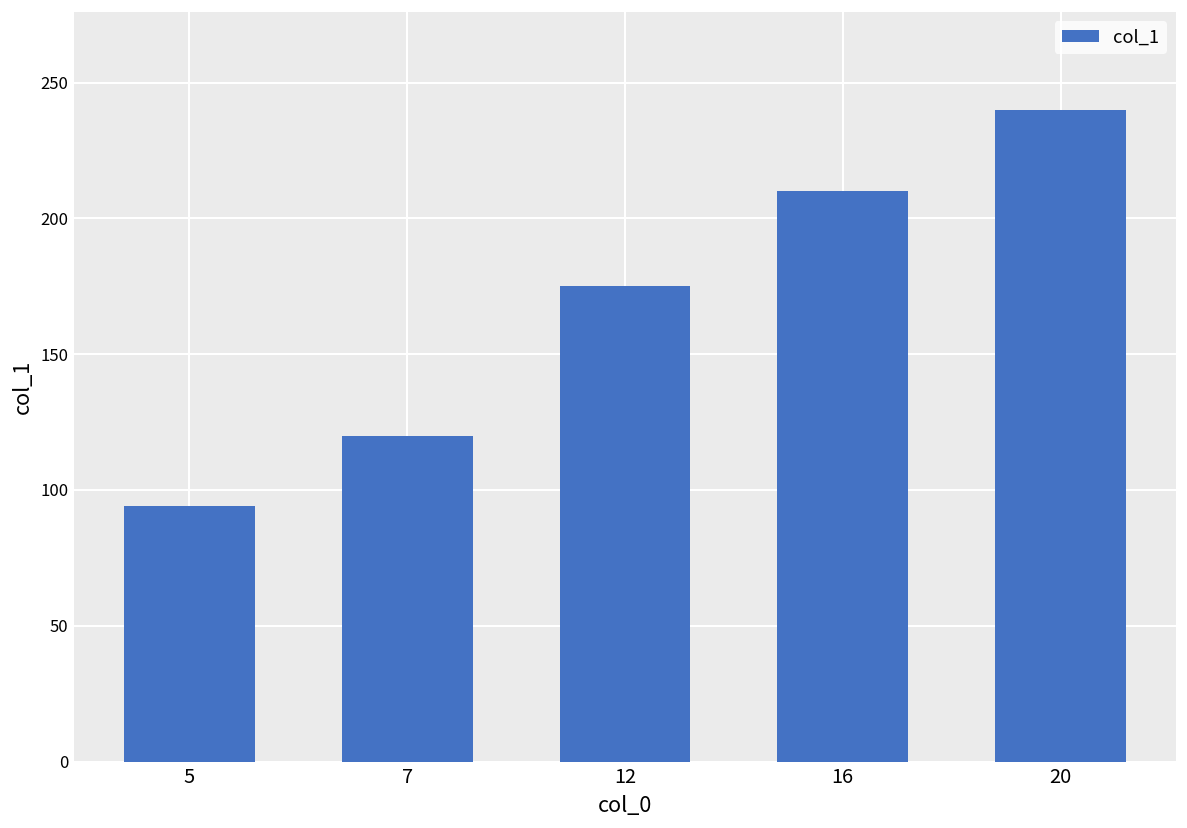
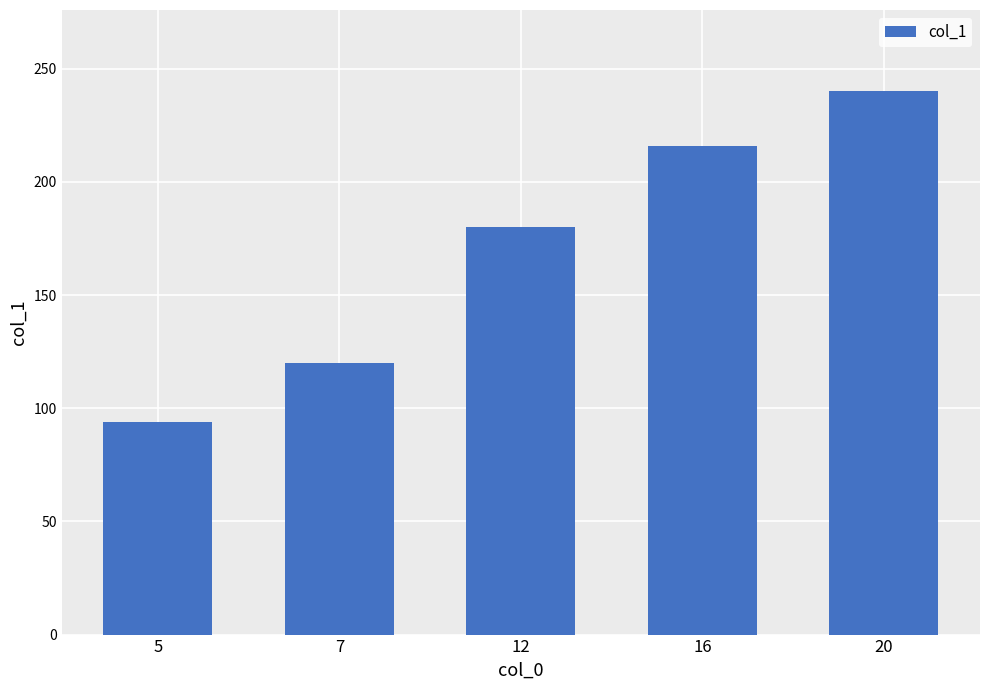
  {
    "5": 94,
    "7": 120,
-   "12": 175,
-   "16": 210,
+   "12": 180,
+   "16": 216,
    "20": 240
  }
